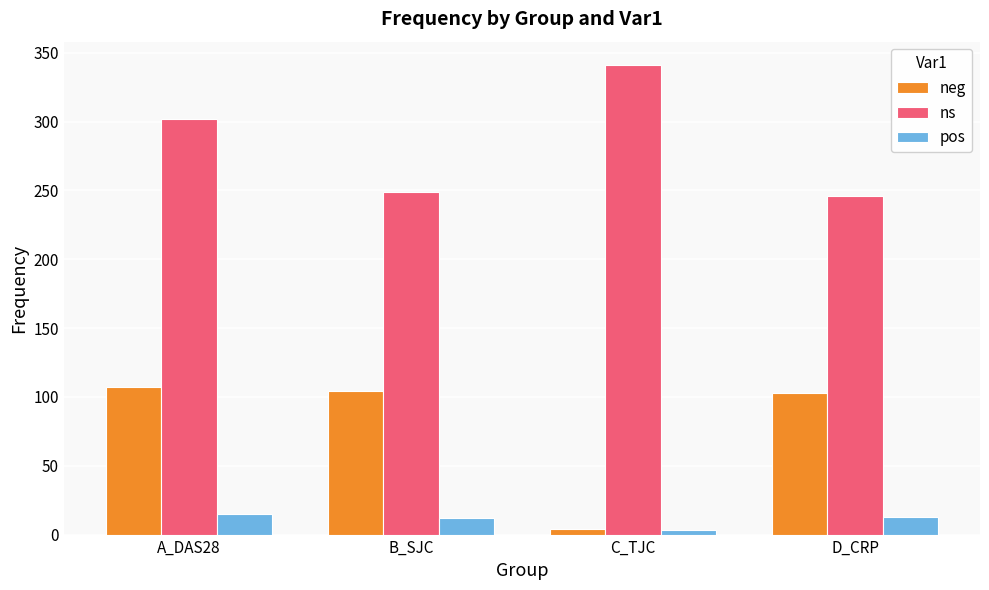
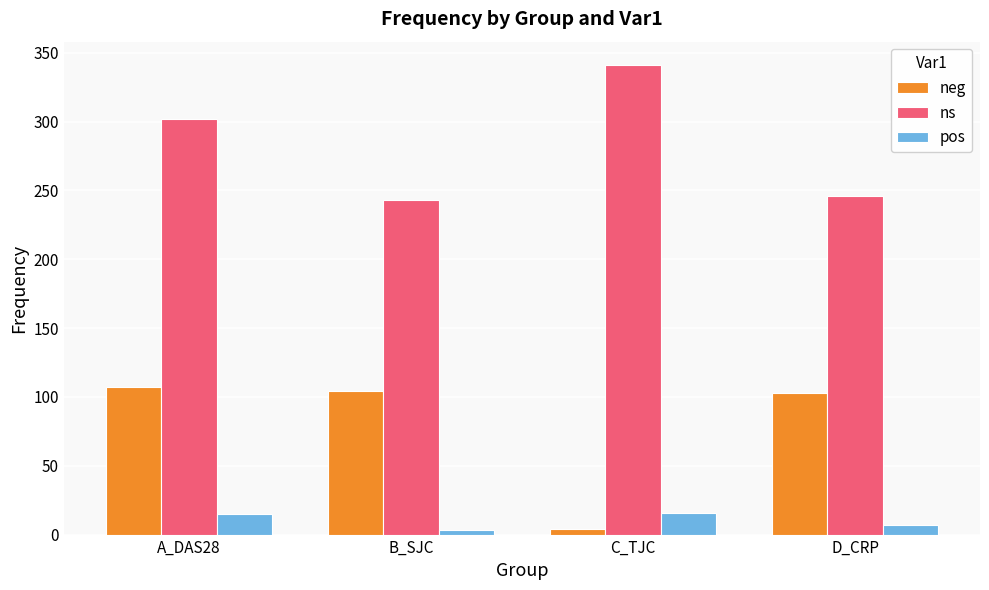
  {
    "neg": {
      "A_DAS28": 107,
      "B_SJC": 104,
      "C_TJC": 4,
      "D_CRP": 103
    },
    "ns": {
      "A_DAS28": 302,
-     "B_SJC": 249,
+     "B_SJC": 243,
      "C_TJC": 341,
      "D_CRP": 246
    },
    "pos": {
      "A_DAS28": 15,
-     "B_SJC": 12,
-     "C_TJC": 3,
-     "D_CRP": 13
+     "B_SJC": 3,
+     "C_TJC": 16,
+     "D_CRP": 7
    }
  }
